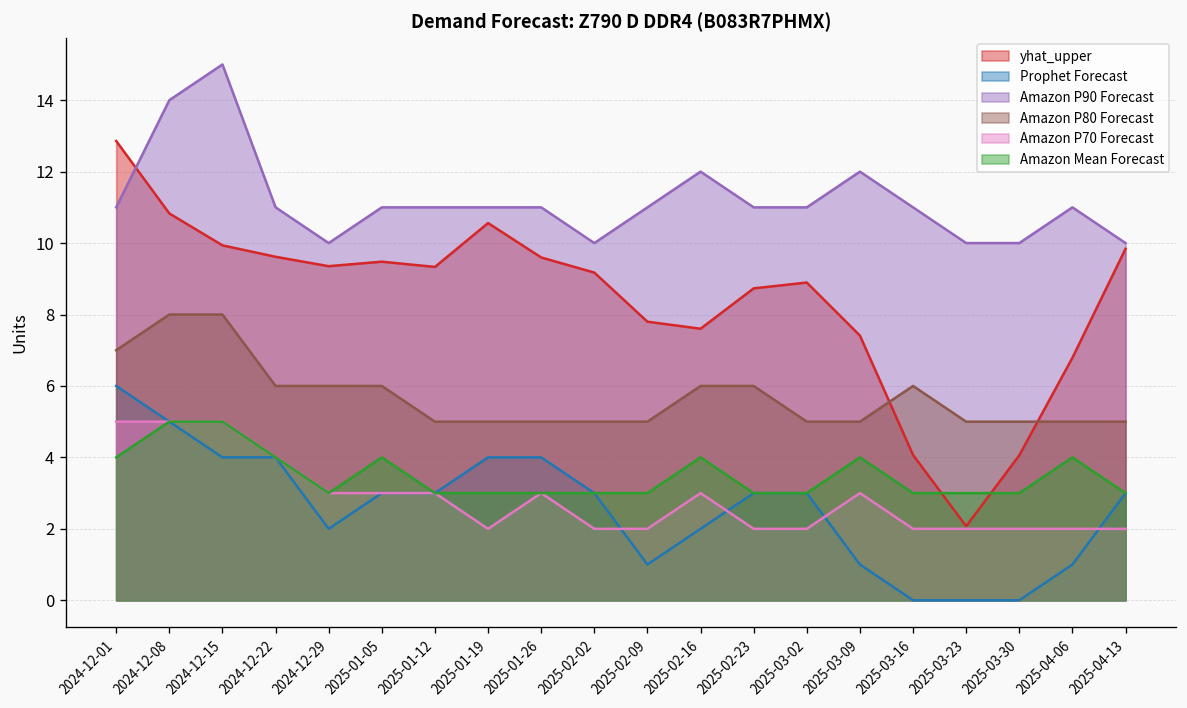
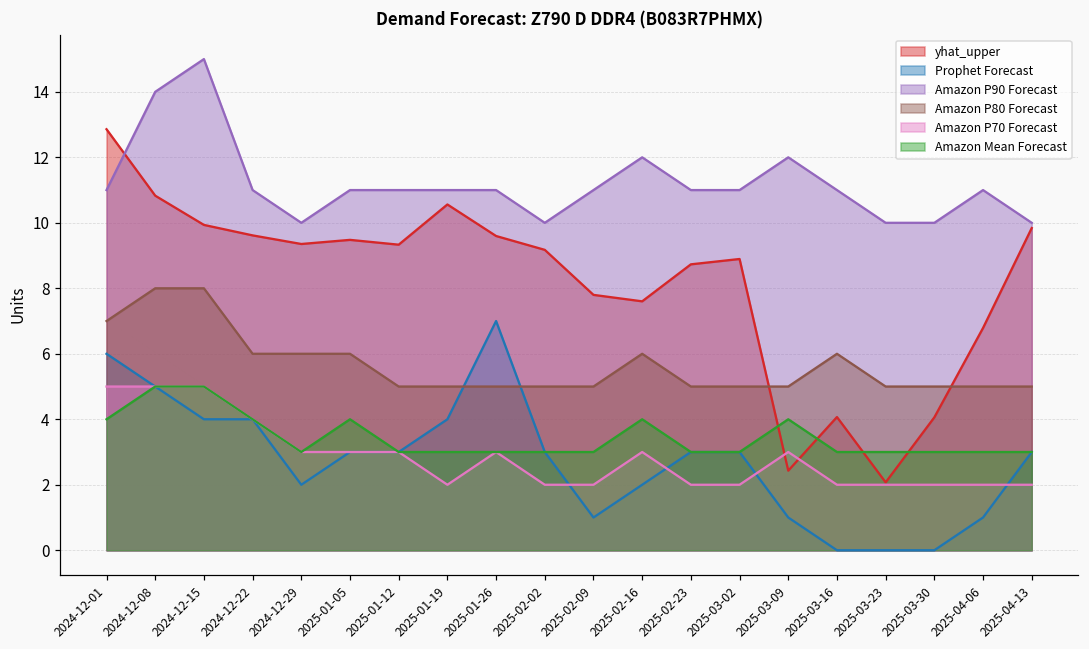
  {
    "yhat_upper": {
      "2024-12-01": 12.9,
      "2024-12-08": 10.8,
      "2024-12-15": 9.9,
      "2024-12-22": 9.6,
      "2024-12-29": 9.4,
      "2025-01-05": 9.5,
      "2025-01-12": 9.3,
      "2025-01-19": 10.6,
      "2025-01-26": 9.6,
      "2025-02-02": 9.2,
      "2025-02-09": 7.8,
      "2025-02-16": 7.6,
      "2025-02-23": 8.7,
      "2025-03-02": 8.9,
-     "2025-03-09": 7.4,
+     "2025-03-09": 2.4,
      "2025-03-16": 4.1,
      "2025-03-30": 4.1,
      "2025-04-06": 6.8,
      "2025-04-13": 9.8
    },
    "Prophet Forecast": {
      "2024-12-01": 6,
      "2024-12-15": 4,
      "2024-12-29": 2,
      "2025-01-19": 4,
-     "2025-01-26": 4,
+     "2025-01-26": 7,
      "2025-02-09": 1,
      "2025-02-16": 2,
      "2025-03-09": 1,
      "2025-03-16": 0,
      "2025-03-23": 0,
      "2025-03-30": 0,
      "2025-04-06": 1
    },
    "Amazon P80 Forecast": {
      "2024-12-01": 7,
      "2024-12-08": 8,
      "2024-12-15": 8,
      "2024-12-22": 6,
      "2024-12-29": 6,
      "2025-01-05": 6,
      "2025-01-12": 5,
      "2025-01-19": 5,
      "2025-01-26": 5,
      "2025-02-02": 5,
      "2025-02-09": 5,
      "2025-02-16": 6,
-     "2025-02-23": 6,
+     "2025-02-23": 5,
      "2025-03-02": 5,
      "2025-03-09": 5,
      "2025-03-16": 6,
      "2025-03-23": 5,
      "2025-03-30": 5,
      "2025-04-06": 5,
      "2025-04-13": 5
    },
    "Amazon Mean Forecast": {
      "2024-12-01": 4,
      "2025-01-05": 4,
      "2025-01-19": 3,
      "2025-02-09": 3,
      "2025-02-16": 4,
      "2025-03-09": 4,
      "2025-03-16": 3,
      "2025-03-23": 3,
      "2025-03-30": 3,
-     "2025-04-06": 4
+     "2025-04-06": 3
    }
  }
